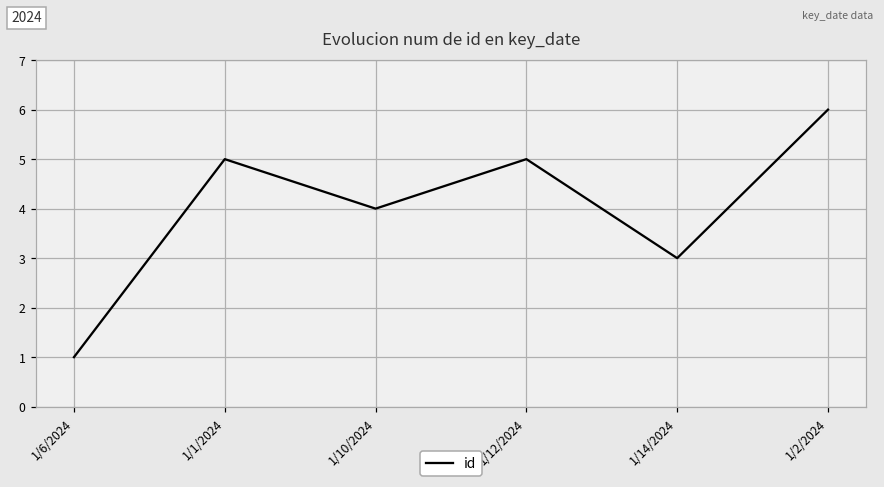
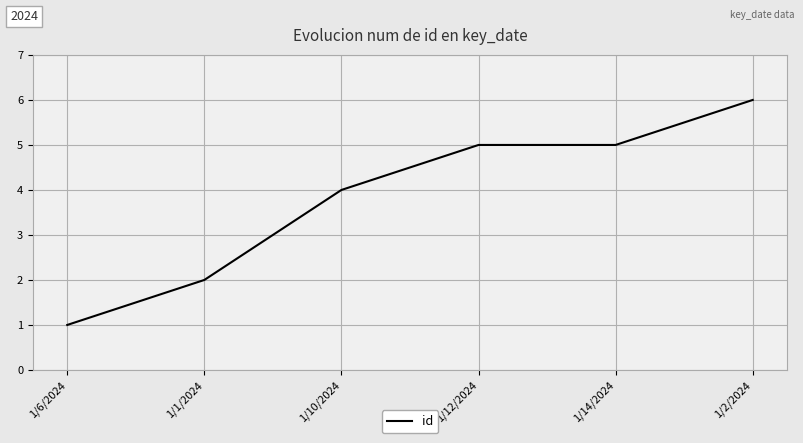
  {
    "1/6/2024": 1,
-   "1/1/2024": 5,
+   "1/1/2024": 2,
    "1/10/2024": 4,
    "1/12/2024": 5,
-   "1/14/2024": 3,
+   "1/14/2024": 5,
    "1/2/2024": 6
  }
